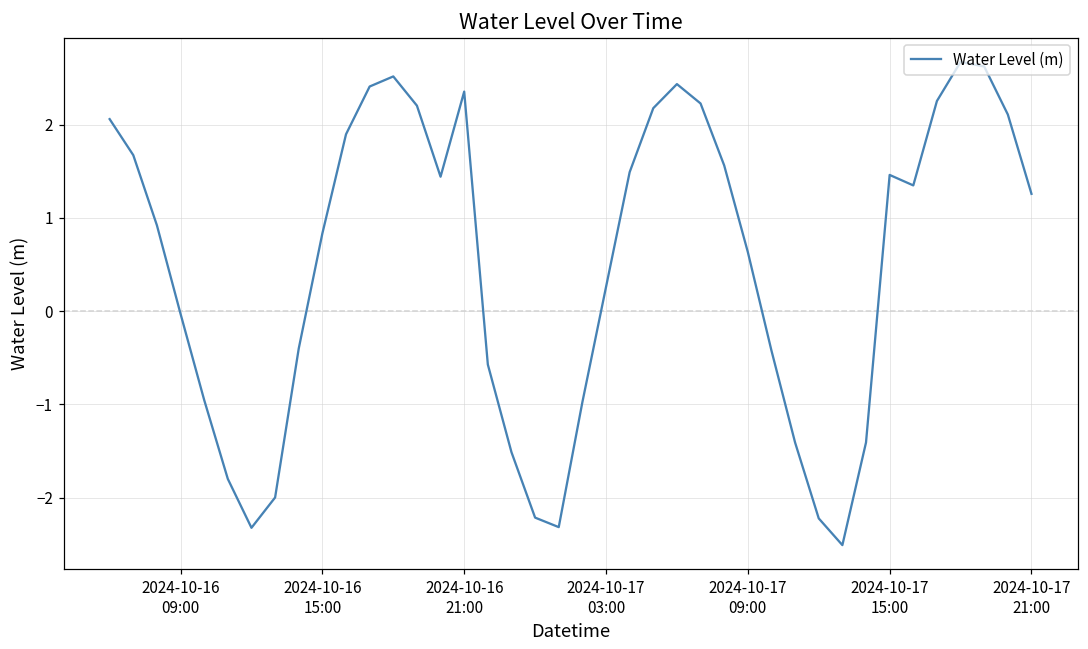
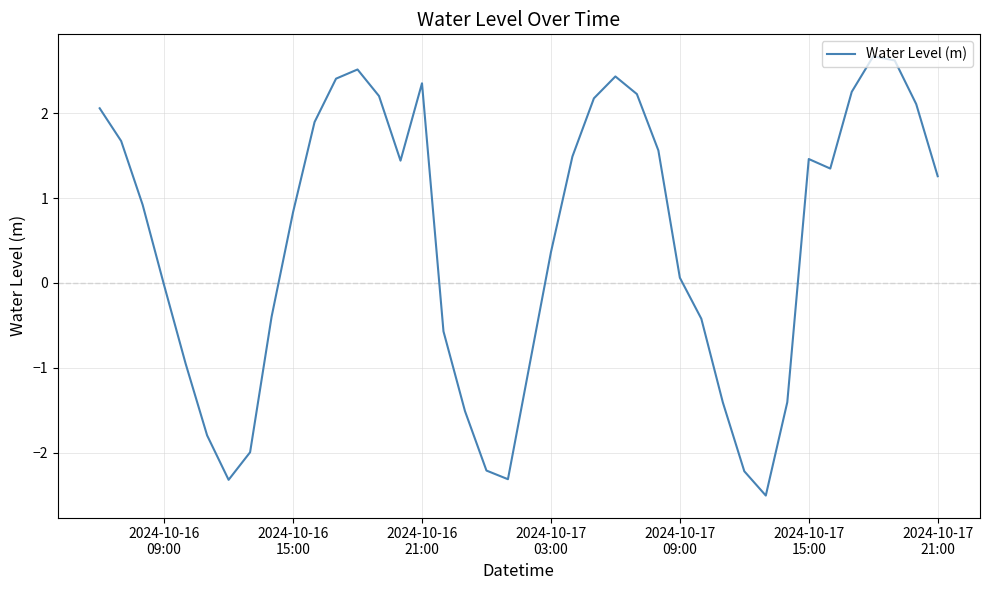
  {
    "2024-10-16 09:00": 0.0,
    "2024-10-16 15:00": 0.8,
    "2024-10-16 21:00": 2.4,
-   "2024-10-17 03:00": 0.3,
-   "2024-10-17 09:00": 0.6,
+   "2024-10-17 03:00": 0.4,
+   "2024-10-17 09:00": 0.1,
    "2024-10-17 15:00": 1.5,
    "2024-10-17 21:00": 1.3
  }
